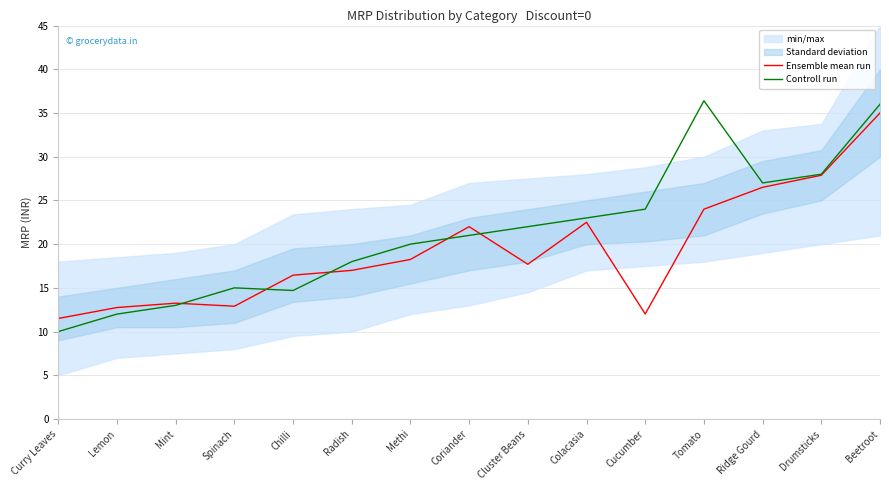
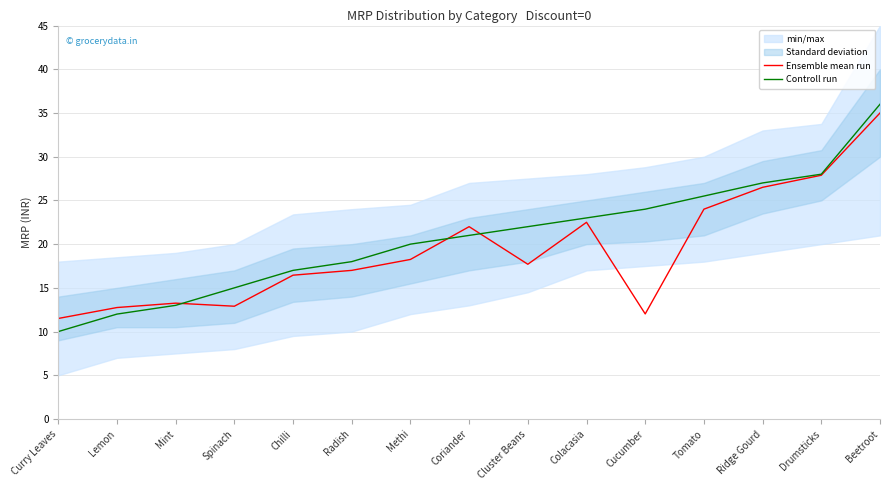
  {
    "Ensemble mean run": {
      "Curry Leaves": 12,
      "Lemon": 13,
      "Spinach": 13,
      "Chilli": 16,
      "Radish": 17,
      "Methi": 18,
      "Coriander": 22,
      "Cluster Beans": 18,
      "Colacasia": 23,
      "Cucumber": 12,
      "Tomato": 24,
      "Ridge Gourd": 27,
      "Beetroot": 35
    },
    "Controll run": {
      "Curry Leaves": 10,
      "Lemon": 12,
      "Spinach": 15,
-     "Chilli": 15,
+     "Chilli": 17,
      "Radish": 18,
      "Methi": 20,
      "Coriander": 21,
      "Cluster Beans": 22,
      "Colacasia": 23,
      "Cucumber": 24,
-     "Tomato": 36,
+     "Tomato": 26,
      "Ridge Gourd": 27,
      "Beetroot": 36
    }
  }
